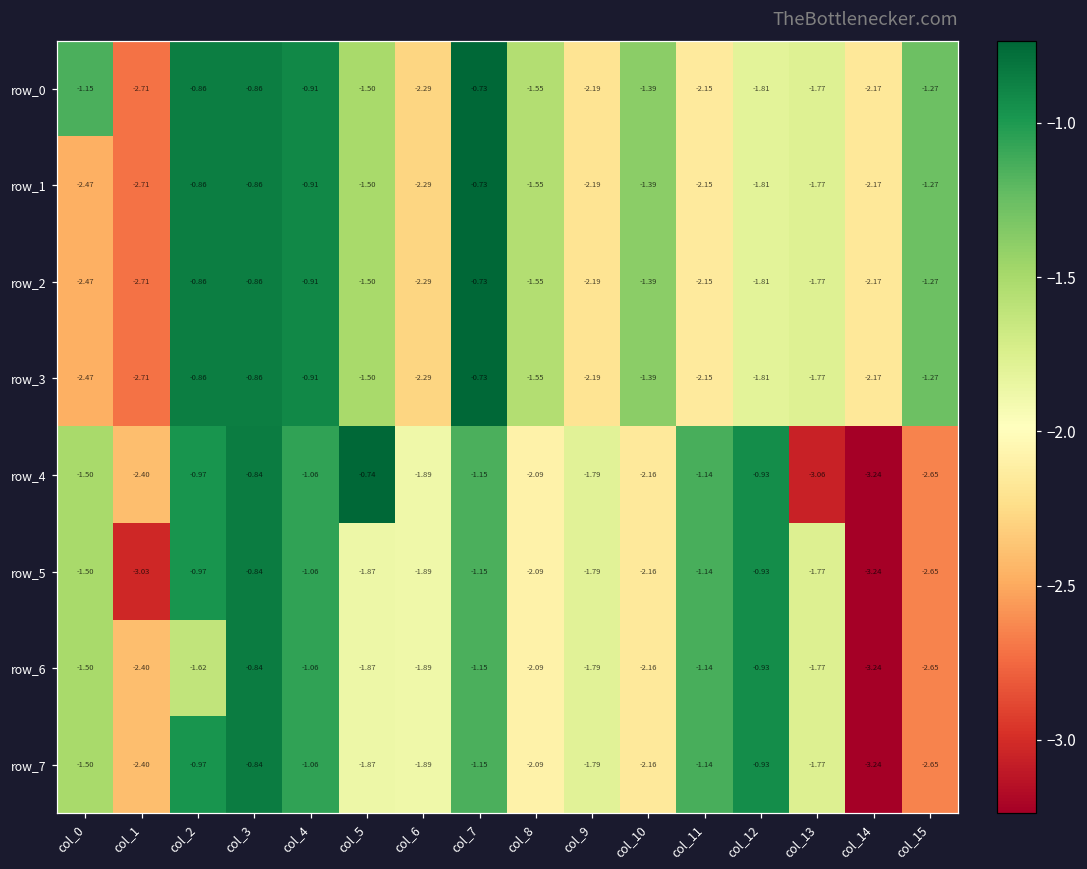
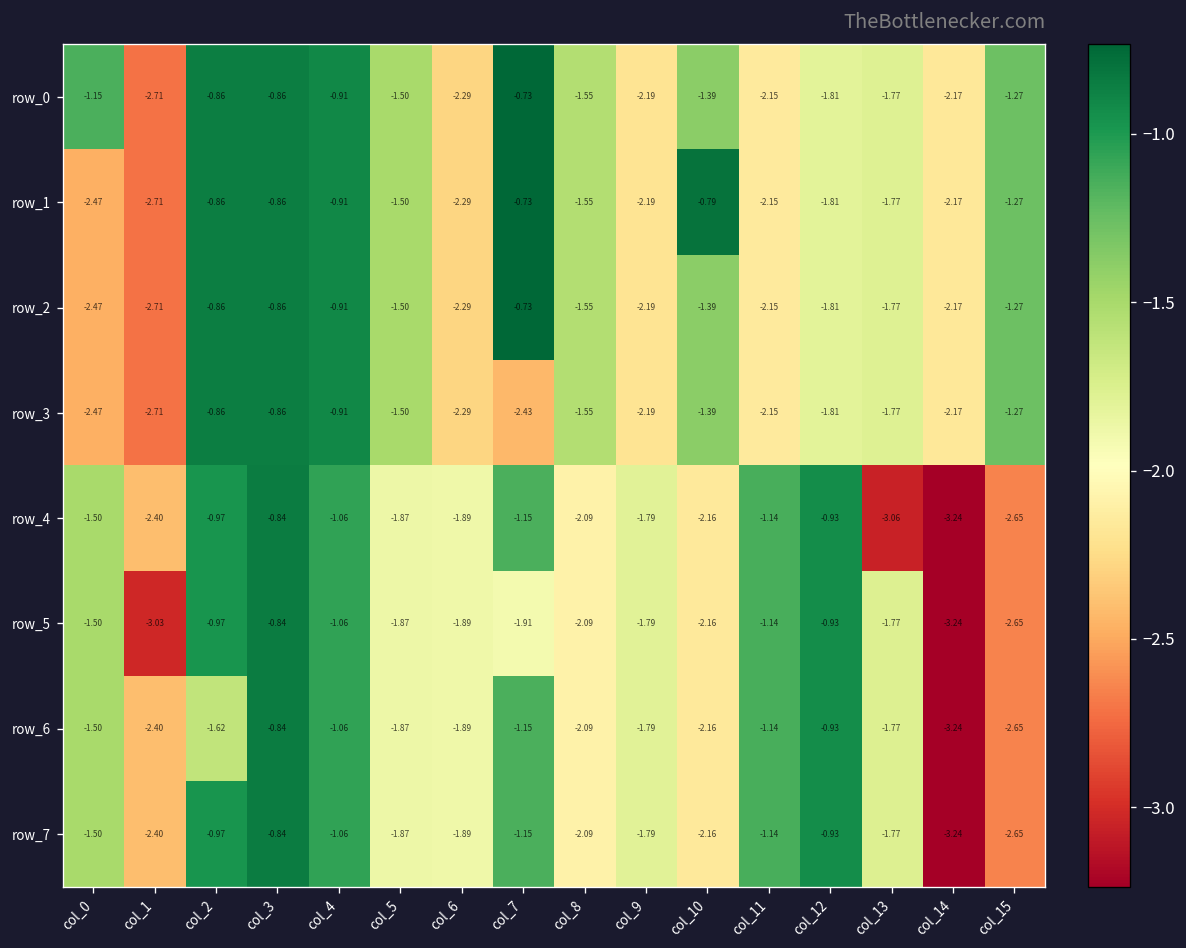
  {
    "row_0": {
      "col_0": -1.15,
      "col_1": -2.71,
      "col_2": -0.86,
      "col_3": -0.86,
      "col_4": -0.91,
      "col_5": -1.50,
      "col_6": -2.29,
      "col_7": -0.73,
      "col_8": -1.55,
      "col_9": -2.19,
      "col_10": -1.39,
      "col_11": -2.15,
      "col_12": -1.81,
      "col_13": -1.77,
      "col_14": -2.17,
      "col_15": -1.27
    },
    "row_1": {
      "col_0": -2.47,
      "col_1": -2.71,
      "col_2": -0.86,
      "col_3": -0.86,
      "col_4": -0.91,
      "col_5": -1.50,
      "col_6": -2.29,
      "col_7": -0.73,
      "col_8": -1.55,
      "col_9": -2.19,
-     "col_10": -1.39,
+     "col_10": -0.79,
      "col_11": -2.15,
      "col_12": -1.81,
      "col_13": -1.77,
      "col_14": -2.17,
      "col_15": -1.27
    },
    "row_2": {
      "col_0": -2.47,
      "col_1": -2.71,
      "col_2": -0.86,
      "col_3": -0.86,
      "col_4": -0.91,
      "col_5": -1.50,
      "col_6": -2.29,
      "col_7": -0.73,
      "col_8": -1.55,
      "col_9": -2.19,
      "col_10": -1.39,
      "col_11": -2.15,
      "col_12": -1.81,
      "col_13": -1.77,
      "col_14": -2.17,
      "col_15": -1.27
    },
    "row_3": {
      "col_0": -2.47,
      "col_1": -2.71,
      "col_2": -0.86,
      "col_3": -0.86,
      "col_4": -0.91,
      "col_5": -1.50,
      "col_6": -2.29,
-     "col_7": -0.73,
+     "col_7": -2.43,
      "col_8": -1.55,
      "col_9": -2.19,
      "col_10": -1.39,
      "col_11": -2.15,
      "col_12": -1.81,
      "col_13": -1.77,
      "col_14": -2.17,
      "col_15": -1.27
    },
    "row_4": {
      "col_0": -1.50,
      "col_1": -2.40,
      "col_2": -0.97,
      "col_3": -0.84,
      "col_4": -1.06,
-     "col_5": -0.74,
+     "col_5": -1.87,
      "col_6": -1.89,
      "col_7": -1.15,
      "col_8": -2.09,
      "col_9": -1.79,
      "col_10": -2.16,
      "col_11": -1.14,
      "col_12": -0.93,
      "col_13": -3.06,
      "col_14": -3.24,
      "col_15": -2.65
    },
    "row_5": {
      "col_0": -1.50,
      "col_1": -3.03,
      "col_2": -0.97,
      "col_3": -0.84,
      "col_4": -1.06,
      "col_5": -1.87,
      "col_6": -1.89,
-     "col_7": -1.15,
+     "col_7": -1.91,
      "col_8": -2.09,
      "col_9": -1.79,
      "col_10": -2.16,
      "col_11": -1.14,
      "col_12": -0.93,
      "col_13": -1.77,
      "col_14": -3.24,
      "col_15": -2.65
    },
    "row_6": {
      "col_0": -1.50,
      "col_1": -2.40,
      "col_2": -1.62,
      "col_3": -0.84,
      "col_4": -1.06,
      "col_5": -1.87,
      "col_6": -1.89,
      "col_7": -1.15,
      "col_8": -2.09,
      "col_9": -1.79,
      "col_10": -2.16,
      "col_11": -1.14,
      "col_12": -0.93,
      "col_13": -1.77,
      "col_14": -3.24,
      "col_15": -2.65
    },
    "row_7": {
      "col_0": -1.50,
      "col_1": -2.40,
      "col_2": -0.97,
      "col_3": -0.84,
      "col_4": -1.06,
      "col_5": -1.87,
      "col_6": -1.89,
      "col_7": -1.15,
      "col_8": -2.09,
      "col_9": -1.79,
      "col_10": -2.16,
      "col_11": -1.14,
      "col_12": -0.93,
      "col_13": -1.77,
      "col_14": -3.24,
      "col_15": -2.65
    }
  }
